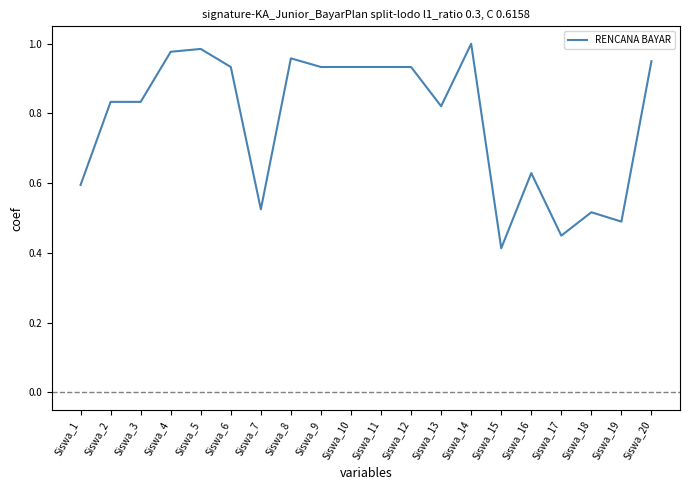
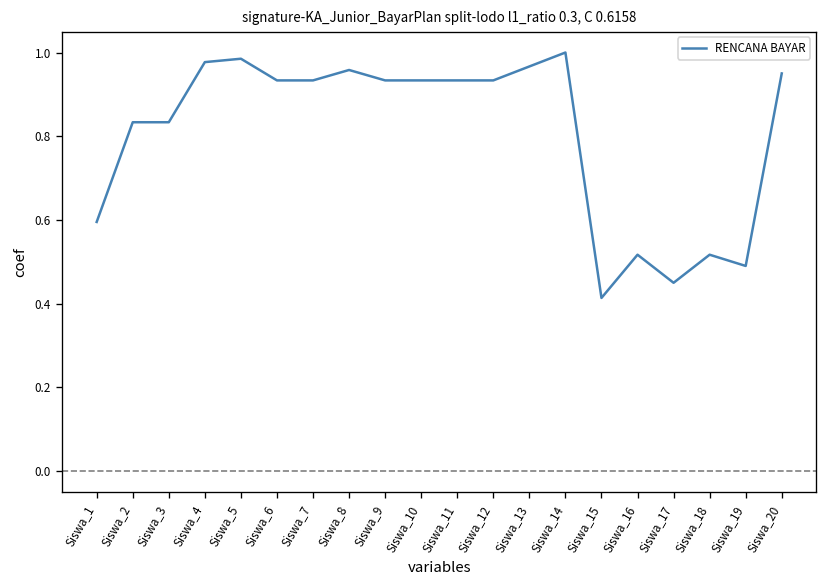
  {
    "Siswa_1": 0.59,
    "Siswa_2": 0.83,
    "Siswa_3": 0.83,
    "Siswa_4": 0.98,
    "Siswa_5": 0.99,
    "Siswa_6": 0.93,
-   "Siswa_7": 0.53,
+   "Siswa_7": 0.93,
    "Siswa_8": 0.96,
    "Siswa_9": 0.93,
    "Siswa_10": 0.93,
    "Siswa_11": 0.93,
    "Siswa_12": 0.93,
-   "Siswa_13": 0.82,
+   "Siswa_13": 0.97,
    "Siswa_14": 1.00,
    "Siswa_15": 0.41,
-   "Siswa_16": 0.63,
+   "Siswa_16": 0.52,
    "Siswa_17": 0.45,
    "Siswa_18": 0.52,
    "Siswa_19": 0.49,
    "Siswa_20": 0.95
  }
